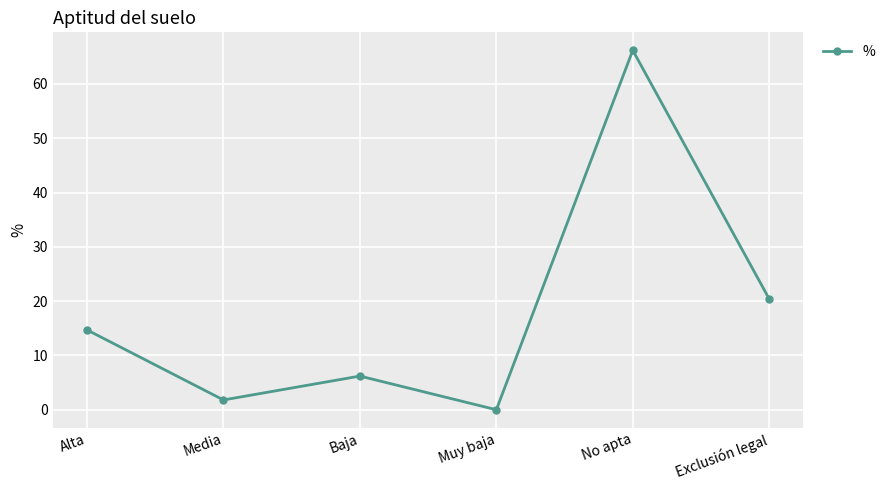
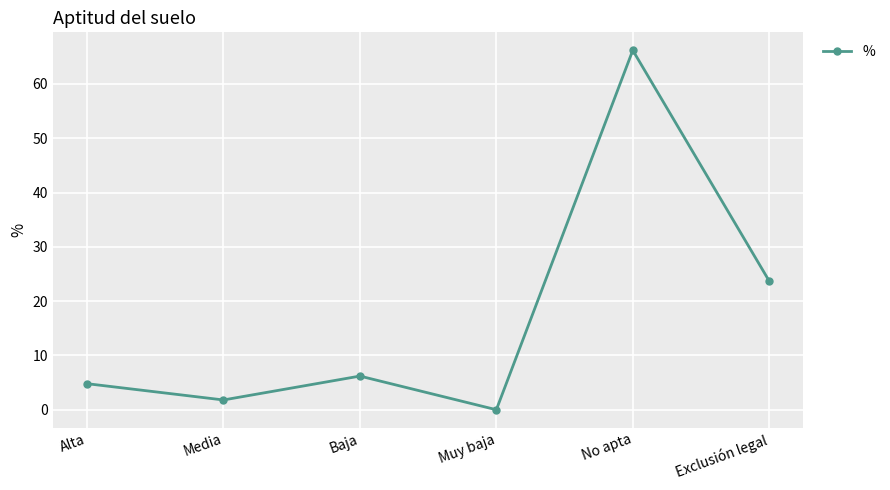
  {
-   "Alta": 15,
+   "Alta": 5,
    "Media": 2,
    "Baja": 6,
    "Muy baja": 0,
    "No apta": 66,
-   "Exclusión legal": 20
+   "Exclusión legal": 24
  }
